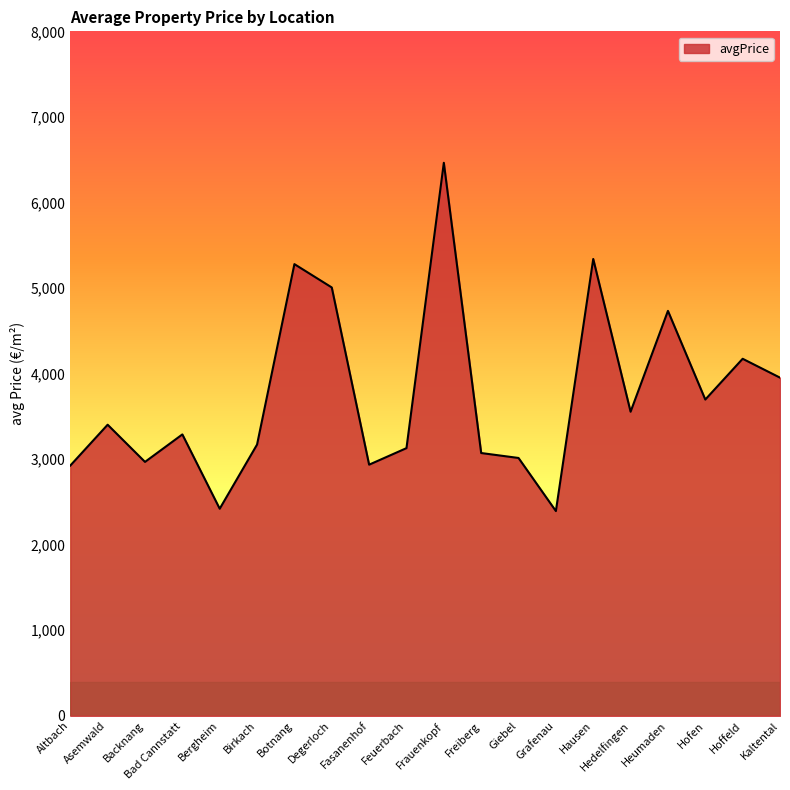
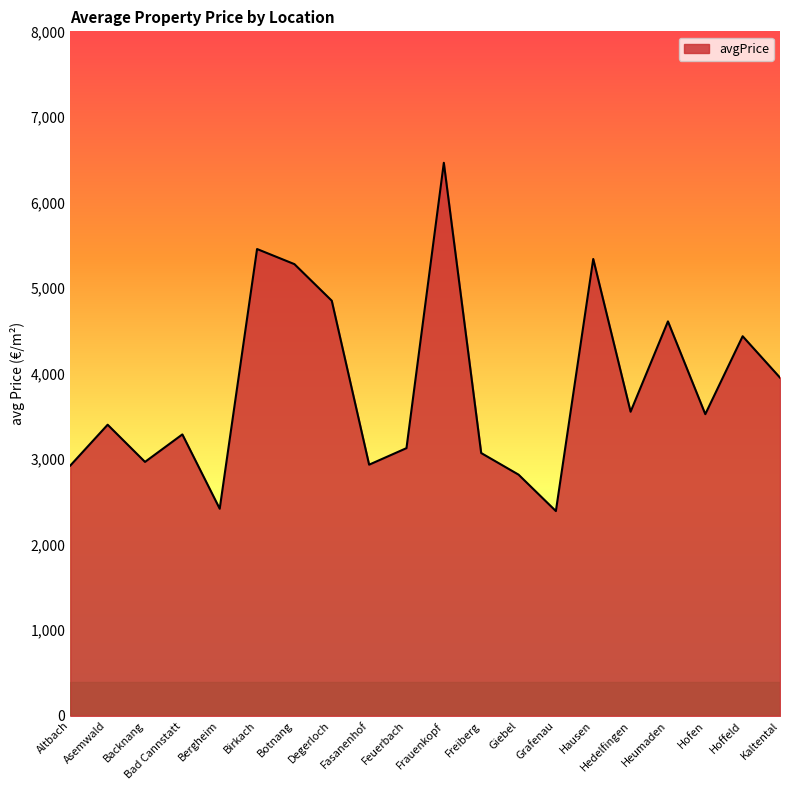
  {
    "Altbach": "2,900",
    "Asemwald": "3,400",
    "Backnang": "3,000",
    "Bad Cannstatt": "3,300",
    "Bergheim": "2,400",
-   "Birkach": "3,200",
+   "Birkach": "5,500",
    "Botnang": "5,300",
-   "Degerloch": "5,000",
+   "Degerloch": "4,900",
    "Fasanenhof": "2,900",
    "Feuerbach": "3,100",
    "Frauenkopf": "6,500",
    "Freiberg": "3,100",
-   "Giebel": "3,000",
+   "Giebel": "2,800",
    "Grafenau": "2,400",
    "Hausen": "5,300",
    "Hedelfingen": "3,600",
-   "Heumaden": "4,700",
-   "Hofen": "3,700",
-   "Hoffeld": "4,200",
+   "Heumaden": "4,600",
+   "Hofen": "3,500",
+   "Hoffeld": "4,400",
    "Kaltental": "4,000"
  }
